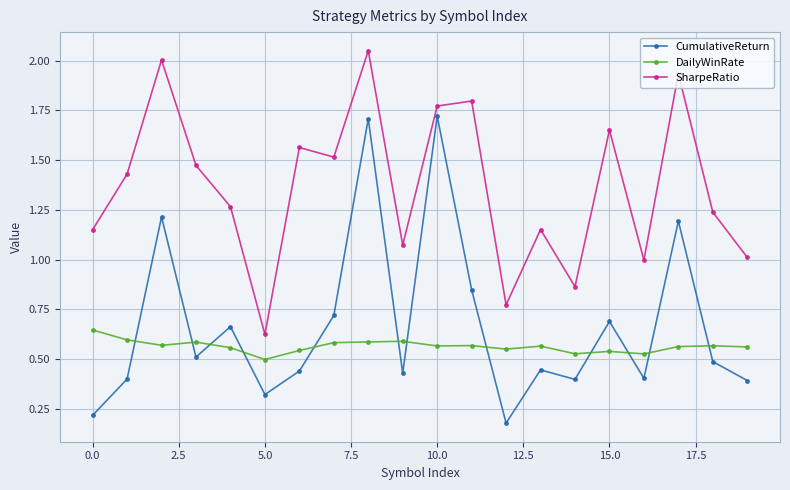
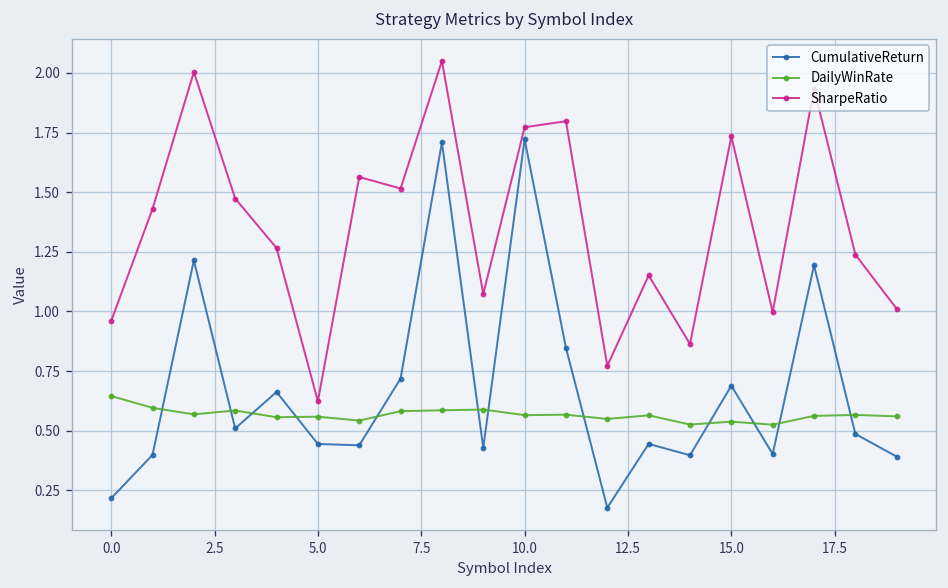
  {
    "CumulativeReturn": {
      "0.0": 0.22,
-     "5.0": 0.32,
+     "5.0": 0.44,
      "10.0": 1.72,
      "15.0": 0.69
    },
    "DailyWinRate": {
      "0.0": 0.65,
-     "5.0": 0.50,
+     "5.0": 0.56,
      "10.0": 0.57,
      "15.0": 0.54
    },
    "SharpeRatio": {
-     "0.0": 1.15,
+     "0.0": 0.96,
      "5.0": 0.62,
      "10.0": 1.77,
-     "15.0": 1.65
+     "15.0": 1.73
    }
  }
